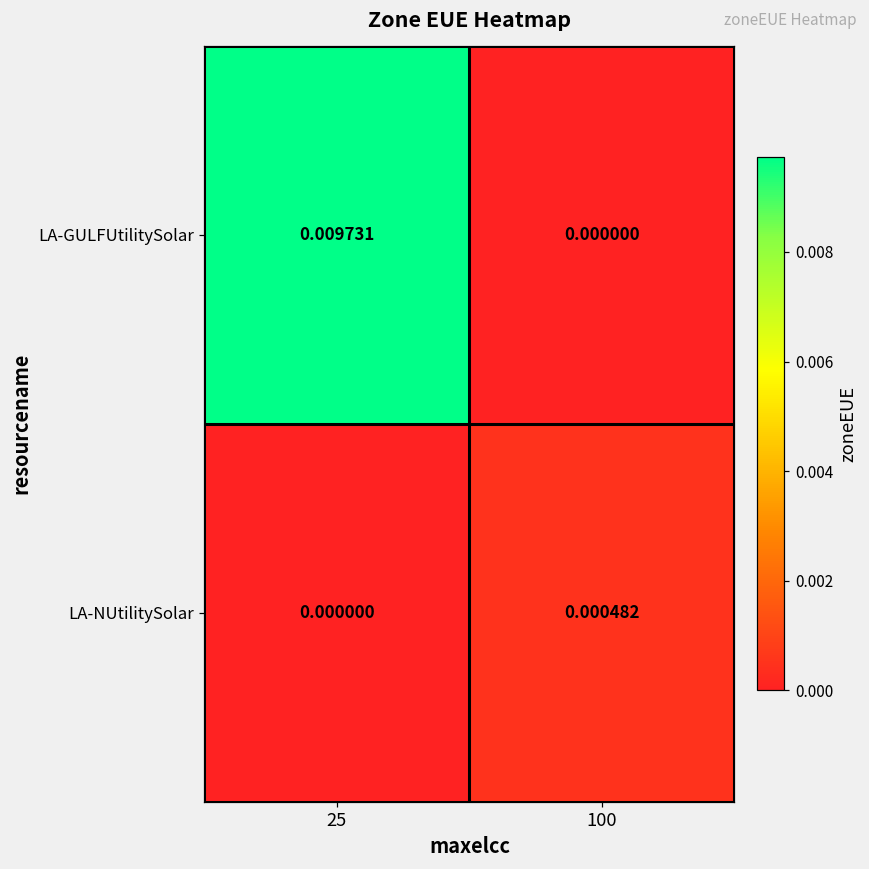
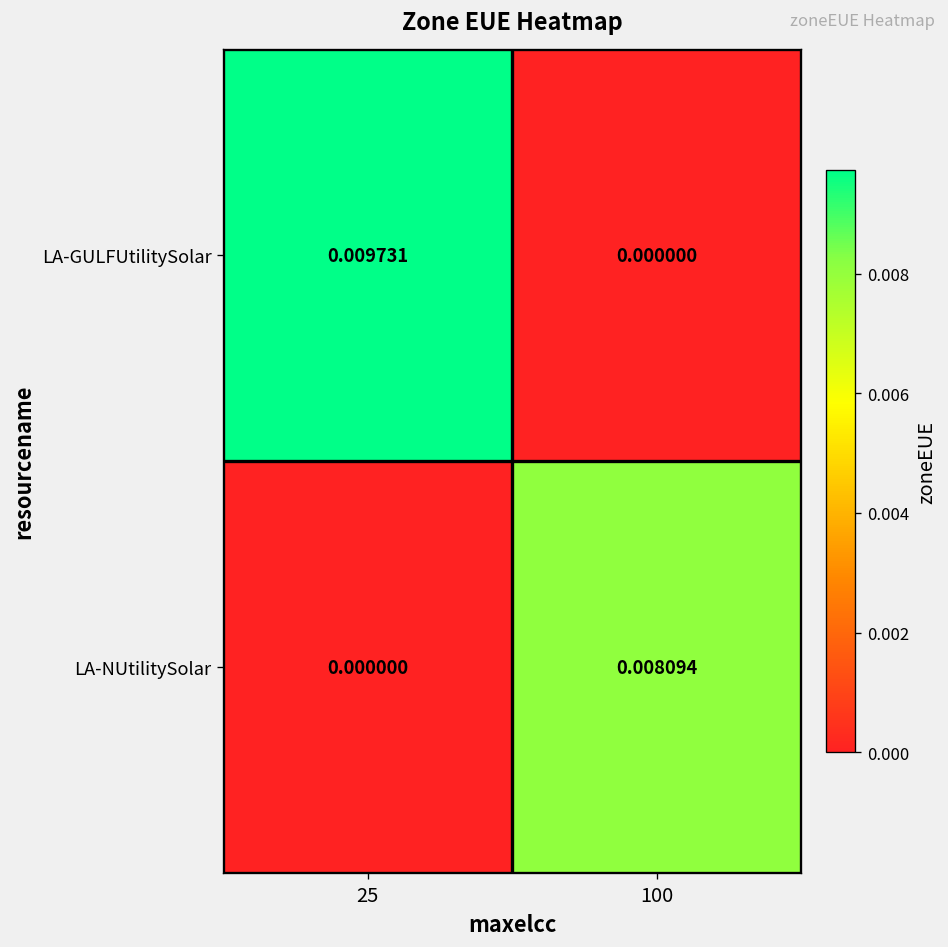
  {
    "LA-GULFUtilitySolar": {
      "25": 0.009731,
      "100": 0.000000
    },
    "LA-NUtilitySolar": {
      "25": 0.000000,
-     "100": 0.000482
+     "100": 0.008094
    }
  }
